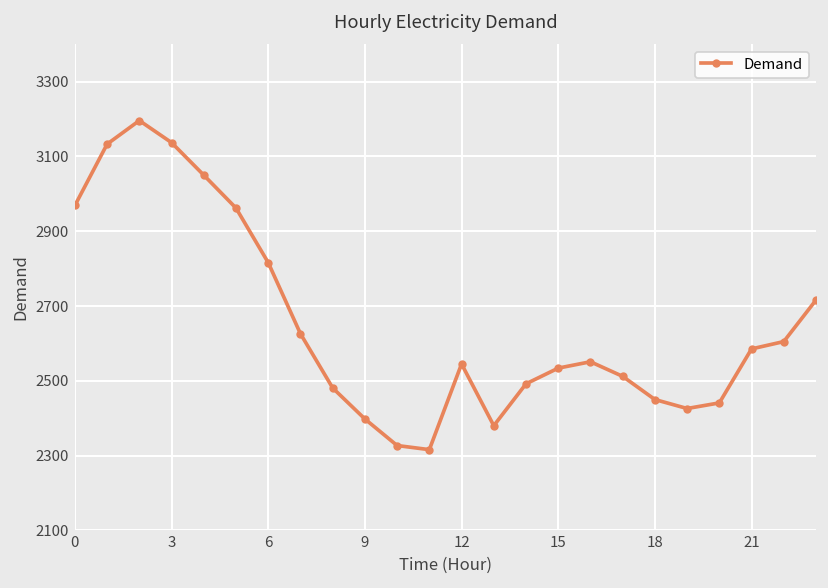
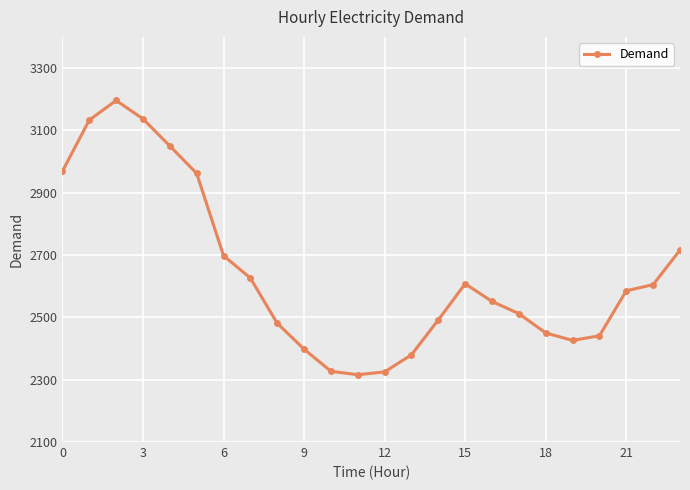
  {
    "0": 2970,
    "3": 3140,
-   "6": 2820,
+   "6": 2700,
    "9": 2400,
-   "12": 2550,
-   "15": 2530,
+   "12": 2330,
+   "15": 2610,
    "18": 2450,
    "21": 2590
  }
